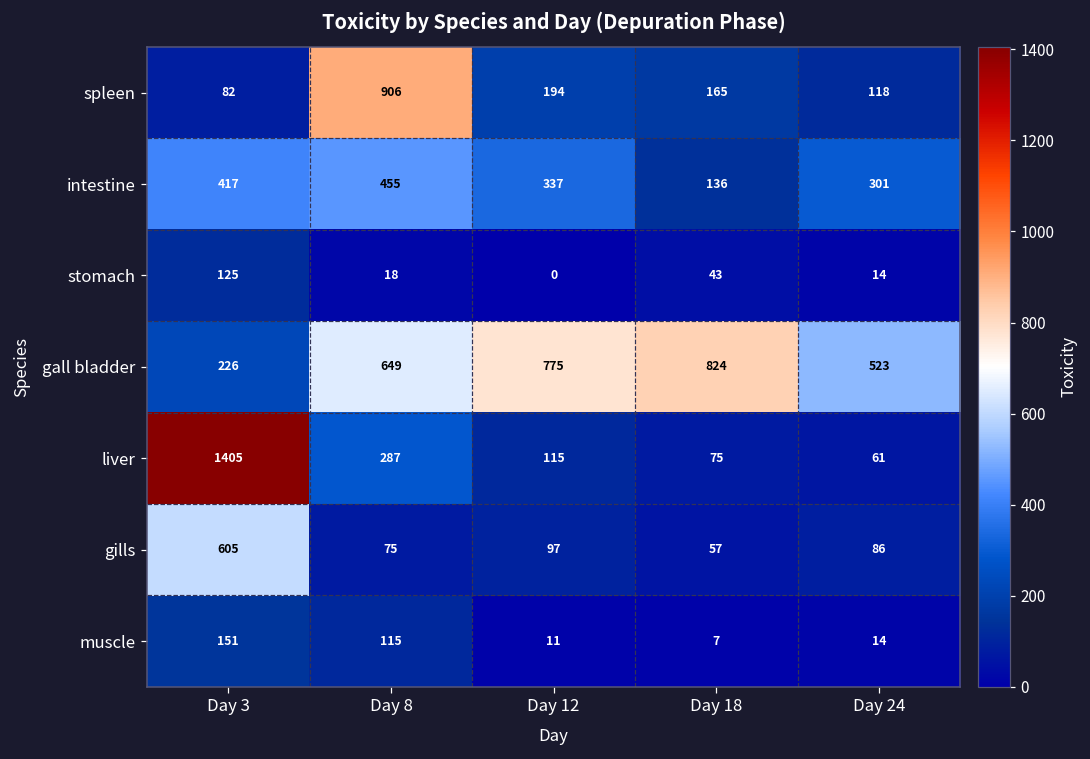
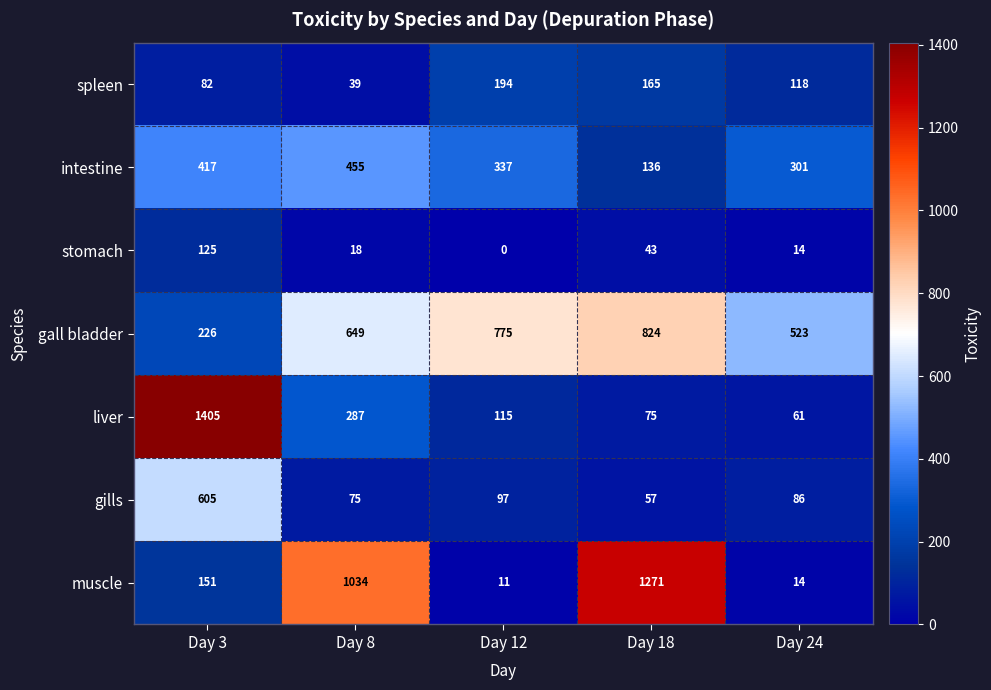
  {
    "spleen": {
      "Day 3": 82,
-     "Day 8": 906,
+     "Day 8": 39,
      "Day 12": 194,
      "Day 18": 165,
      "Day 24": 118
    },
    "intestine": {
      "Day 3": 417,
      "Day 8": 455,
      "Day 12": 337,
      "Day 18": 136,
      "Day 24": 301
    },
    "stomach": {
      "Day 3": 125,
      "Day 8": 18,
      "Day 12": 0,
      "Day 18": 43,
      "Day 24": 14
    },
    "gall bladder": {
      "Day 3": 226,
      "Day 8": 649,
      "Day 12": 775,
      "Day 18": 824,
      "Day 24": 523
    },
    "liver": {
      "Day 3": 1405,
      "Day 8": 287,
      "Day 12": 115,
      "Day 18": 75,
      "Day 24": 61
    },
    "gills": {
      "Day 3": 605,
      "Day 8": 75,
      "Day 12": 97,
      "Day 18": 57,
      "Day 24": 86
    },
    "muscle": {
      "Day 3": 151,
-     "Day 8": 115,
+     "Day 8": 1034,
      "Day 12": 11,
-     "Day 18": 7,
+     "Day 18": 1271,
      "Day 24": 14
    }
  }
